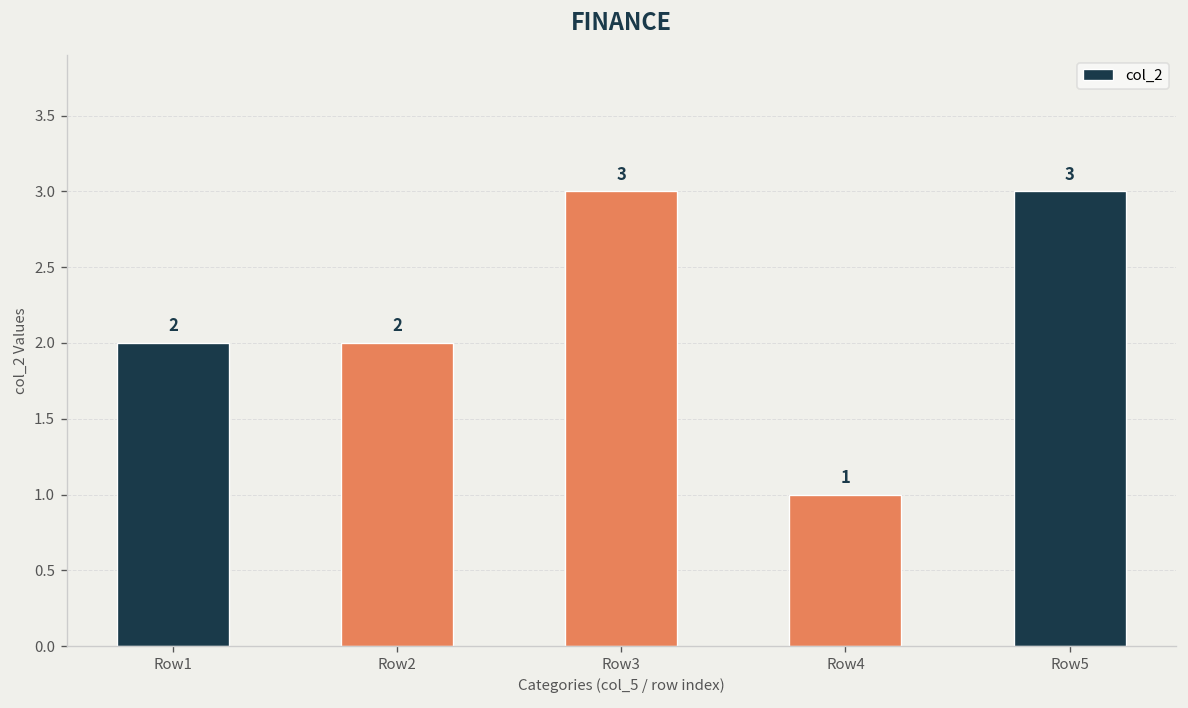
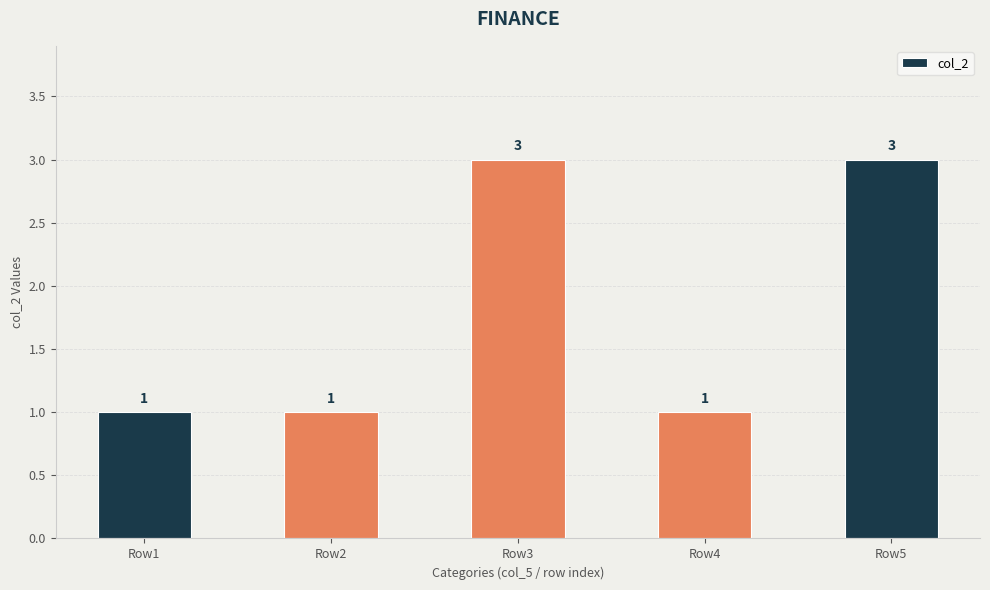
  {
-   "Row1": 2,
-   "Row2": 2,
+   "Row1": 1,
+   "Row2": 1,
    "Row3": 3,
    "Row4": 1,
    "Row5": 3
  }
